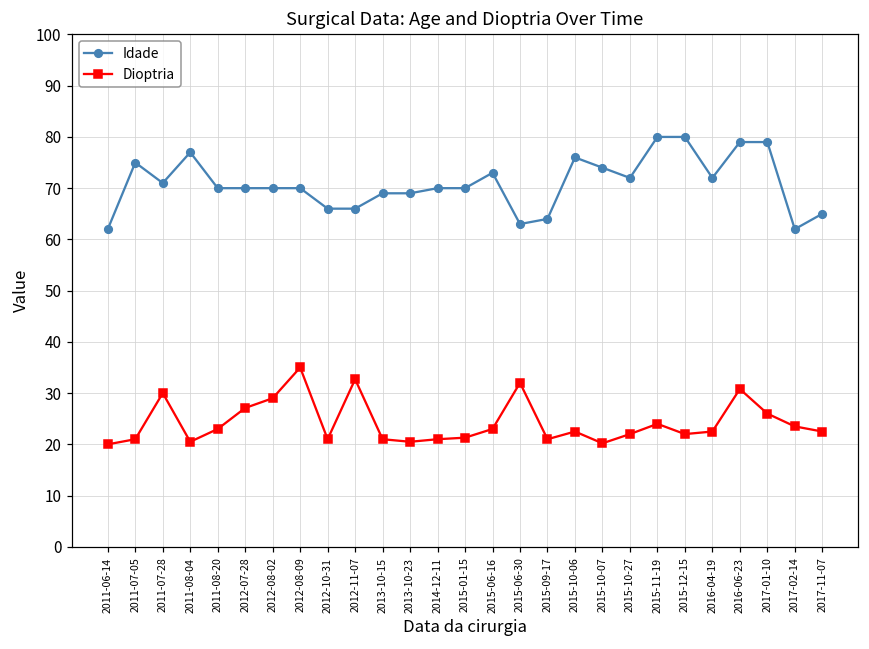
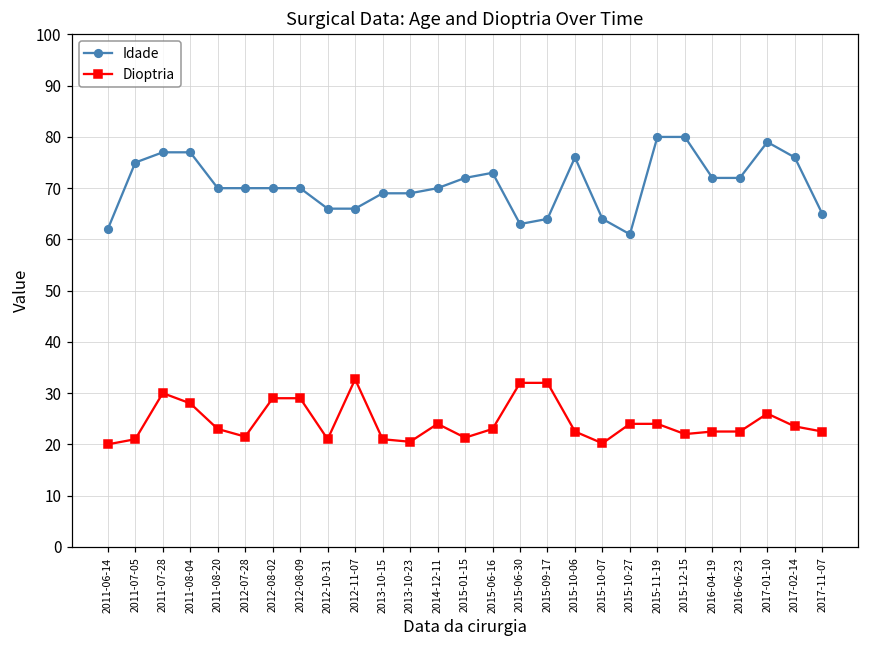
  {
    "Idade": {
      "2011-06-14": 62,
      "2011-07-05": 75,
-     "2011-07-28": 71,
+     "2011-07-28": 77,
      "2011-08-04": 77,
      "2011-08-20": 70,
      "2012-07-28": 70,
      "2012-08-02": 70,
      "2012-08-09": 70,
      "2012-10-31": 66,
      "2012-11-07": 66,
      "2013-10-15": 69,
      "2013-10-23": 69,
      "2014-12-11": 70,
-     "2015-01-15": 70,
+     "2015-01-15": 72,
      "2015-06-16": 73,
      "2015-06-30": 63,
      "2015-09-17": 64,
      "2015-10-06": 76,
-     "2015-10-07": 74,
-     "2015-10-27": 72,
+     "2015-10-07": 64,
+     "2015-10-27": 61,
      "2015-11-19": 80,
      "2015-12-15": 80,
      "2016-04-19": 72,
-     "2016-06-23": 79,
+     "2016-06-23": 72,
      "2017-01-10": 79,
-     "2017-02-14": 62,
+     "2017-02-14": 76,
      "2017-11-07": 65
    },
    "Dioptria": {
      "2011-06-14": 20,
      "2011-07-05": 21,
      "2011-07-28": 30,
-     "2011-08-04": 21,
+     "2011-08-04": 28,
      "2011-08-20": 23,
-     "2012-07-28": 27,
+     "2012-07-28": 22,
      "2012-08-02": 29,
-     "2012-08-09": 35,
+     "2012-08-09": 29,
      "2012-10-31": 21,
      "2012-11-07": 33,
      "2013-10-15": 21,
      "2013-10-23": 21,
-     "2014-12-11": 21,
+     "2014-12-11": 24,
      "2015-01-15": 21,
      "2015-06-16": 23,
      "2015-06-30": 32,
-     "2015-09-17": 21,
+     "2015-09-17": 32,
      "2015-10-06": 23,
      "2015-10-07": 20,
-     "2015-10-27": 22,
+     "2015-10-27": 24,
      "2015-11-19": 24,
      "2015-12-15": 22,
      "2016-04-19": 23,
-     "2016-06-23": 31,
+     "2016-06-23": 23,
      "2017-01-10": 26,
      "2017-02-14": 24,
      "2017-11-07": 23
    }
  }
